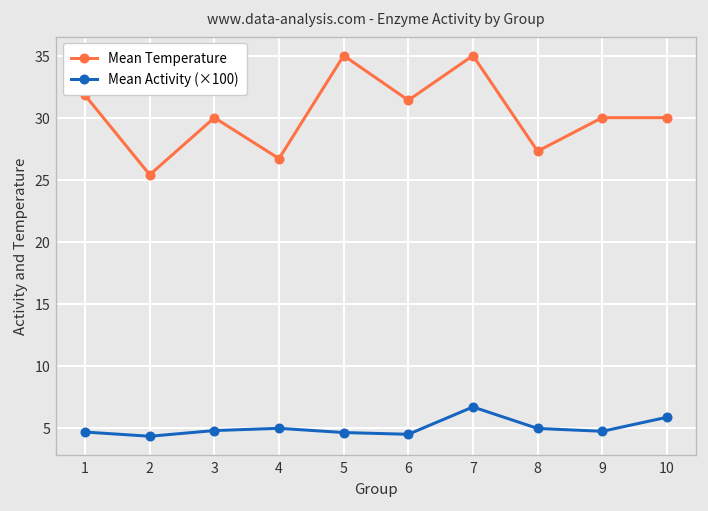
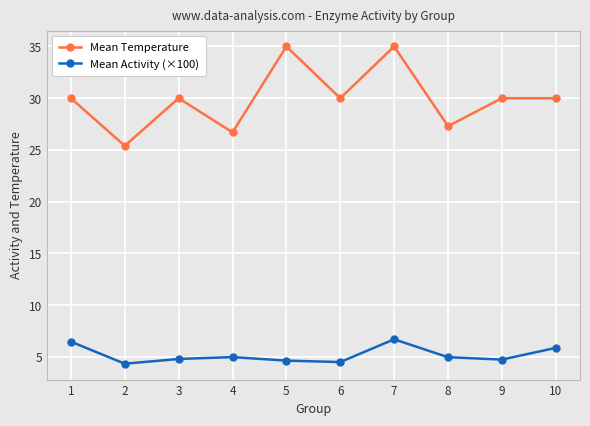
  {
    "Mean Temperature": {
-     "1": 31.8,
+     "1": 30.0,
      "2": 25.4,
      "3": 30.0,
      "4": 26.7,
      "5": 35.0,
-     "6": 31.4,
+     "6": 30.0,
      "7": 35.0,
      "8": 27.3,
      "9": 30.0,
      "10": 30.0
    },
    "Mean Activity (×100)": {
-     "1": 4.7,
+     "1": 6.5,
      "2": 4.3,
      "3": 4.8,
      "4": 5.0,
      "5": 4.6,
      "6": 4.5,
      "7": 6.7,
      "8": 5.0,
      "9": 4.7,
      "10": 5.9
    }
  }
